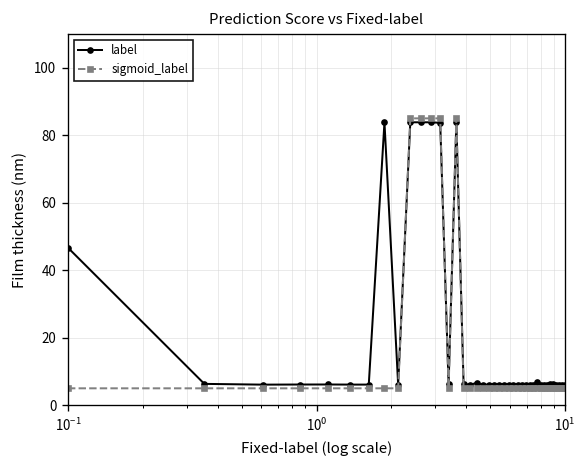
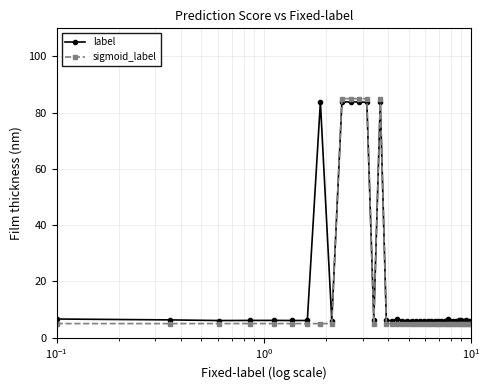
  {
    "label": {
-     "10^-1": 47,
+     "10^-1": 7,
      "10^1": 6
    },
    "sigmoid_label": {
      "10^-1": 5,
      "10^1": 5
    }
  }
